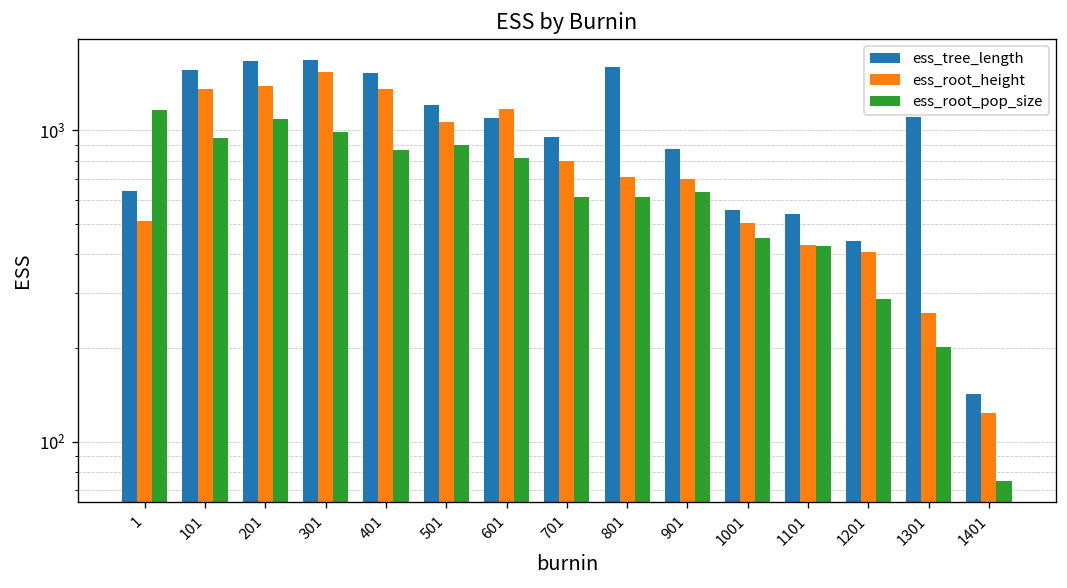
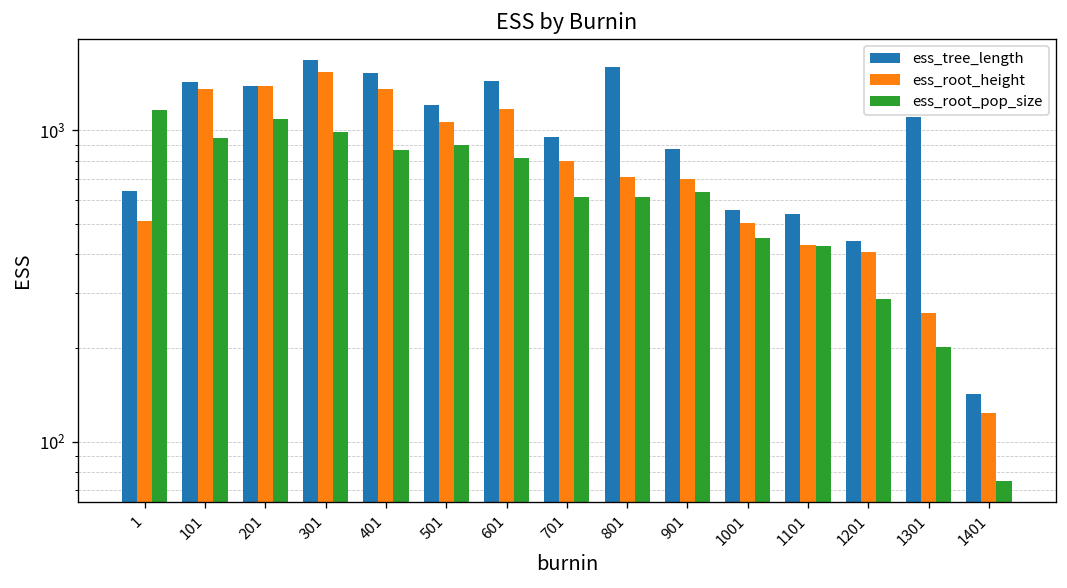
  {
    "ess_tree_length": {
      "1": 640,
-     "101": 1600,
-     "201": 1700,
+     "101": 1400,
+     "201": 1400,
      "301": 1700,
      "401": 1500,
      "501": 1200,
-     "601": 1100,
+     "601": 1400,
      "701": 960,
      "801": 1600,
      "901": 870,
      "1001": 550,
      "1101": 540,
      "1201": 440,
      "1401": 140
    },
    "ess_root_height": {
      "1": 510,
      "101": 1400,
      "201": 1400,
      "301": 1500,
      "401": 1400,
      "501": 1070,
      "601": 1200,
      "701": 800,
      "801": 710,
      "901": 700,
      "1001": 510,
      "1101": 430,
      "1201": 410,
      "1301": 260,
      "1401": 120
    },
    "ess_root_pop_size": {
      "1": 1200,
      "101": 940,
      "201": 1090,
      "301": 990,
      "401": 870,
      "501": 900,
      "601": 820,
      "701": 610,
      "801": 610,
      "901": 630,
      "1001": 450,
      "1101": 420,
      "1201": 290,
      "1301": 200,
      "1401": 75
    }
  }
